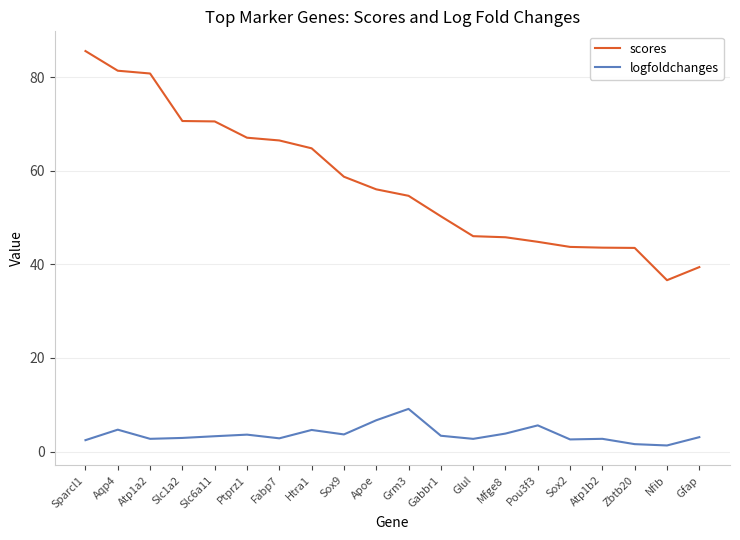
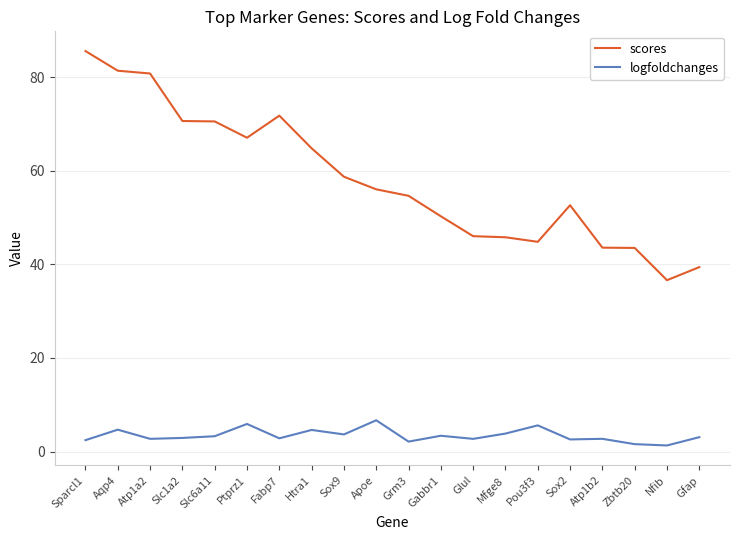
  {
    "scores": {
      "Sparcl1": 86,
      "Aqp4": 81,
      "Atp1a2": 81,
      "Slc1a2": 71,
      "Slc6a11": 71,
      "Ptprz1": 67,
-     "Fabp7": 66,
+     "Fabp7": 72,
      "Htra1": 65,
      "Sox9": 59,
      "Apoe": 56,
      "Grm3": 55,
      "Gabbr1": 50,
      "Glul": 46,
      "Mfge8": 46,
      "Pou3f3": 45,
-     "Sox2": 44,
+     "Sox2": 53,
      "Atp1b2": 44,
      "Zbtb20": 44,
      "Nfib": 37,
      "Gfap": 39
    },
    "logfoldchanges": {
      "Sparcl1": 2,
      "Aqp4": 5,
      "Atp1a2": 3,
      "Slc1a2": 3,
      "Slc6a11": 3,
-     "Ptprz1": 4,
+     "Ptprz1": 6,
      "Fabp7": 3,
      "Htra1": 5,
      "Sox9": 4,
      "Apoe": 7,
-     "Grm3": 9,
+     "Grm3": 2,
      "Gabbr1": 3,
      "Glul": 3,
      "Mfge8": 4,
      "Pou3f3": 6,
      "Sox2": 3,
      "Atp1b2": 3,
      "Zbtb20": 2,
      "Nfib": 1,
      "Gfap": 3
    }
  }
